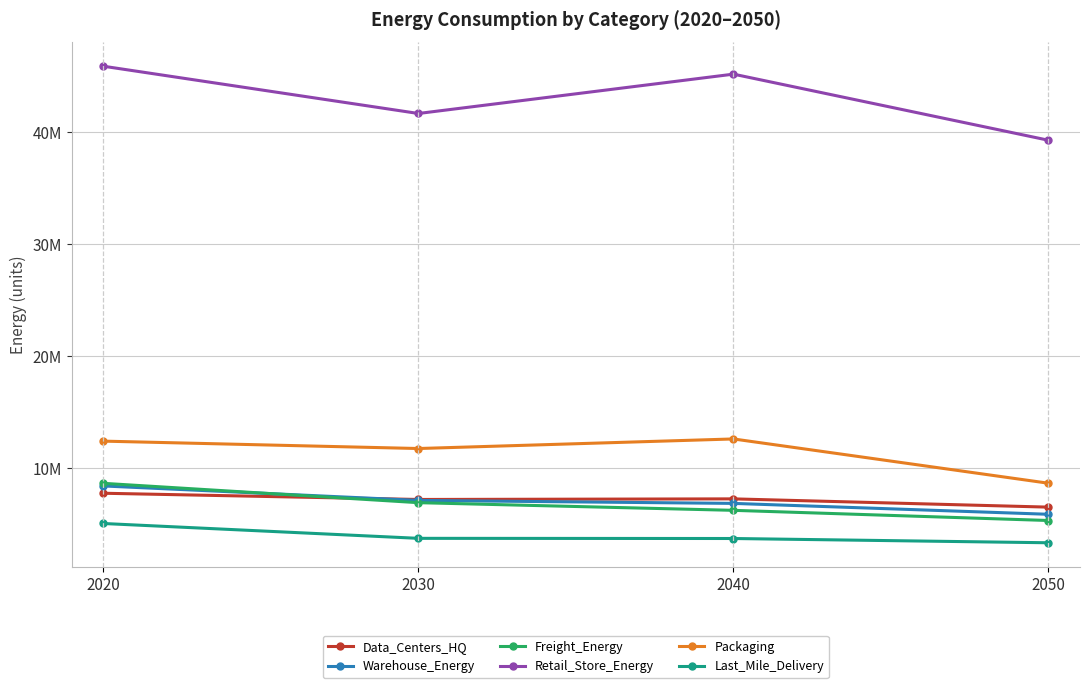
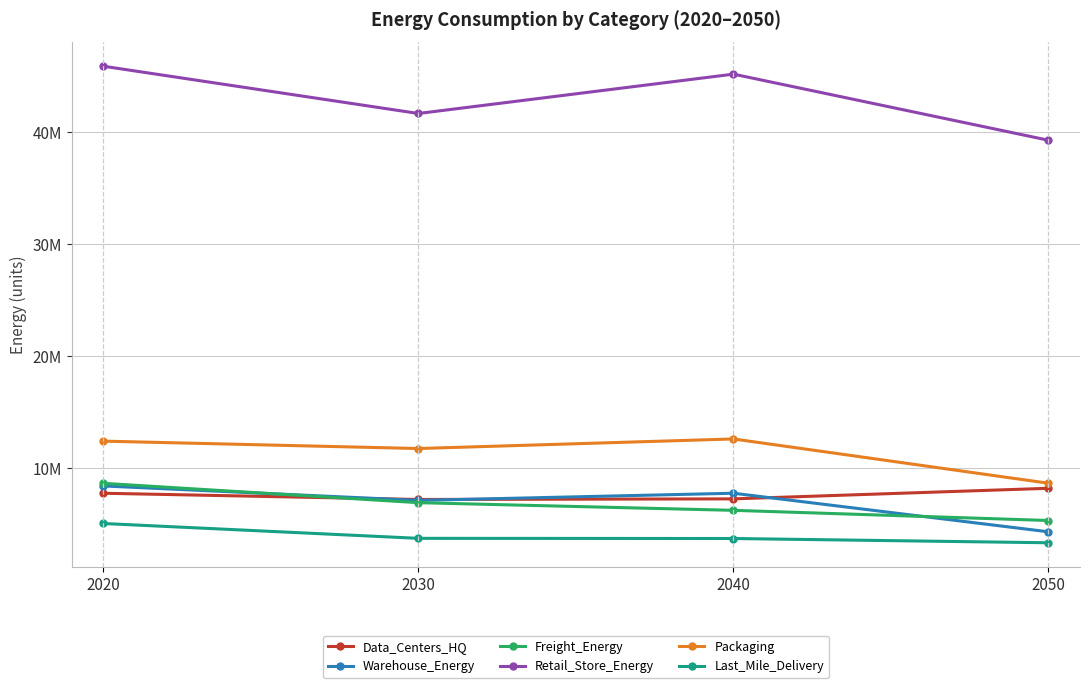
  {
    "Data_Centers_HQ": {
      "2020": 7800000,
      "2040": 7300000,
-     "2050": 6500000
+     "2050": 8200000
    },
    "Warehouse_Energy": {
      "2020": 8400000,
-     "2040": 6900000,
-     "2050": 5900000
+     "2040": 7800000,
+     "2050": 4300000
    },
    "Retail_Store_Energy": {
      "2020": 45900000,
      "2030": 41700000,
      "2040": 45200000,
      "2050": 39300000
    },
    "Packaging": {
      "2020": 12400000,
      "2030": 11800000,
      "2040": 12600000,
      "2050": 8700000
    }
  }
